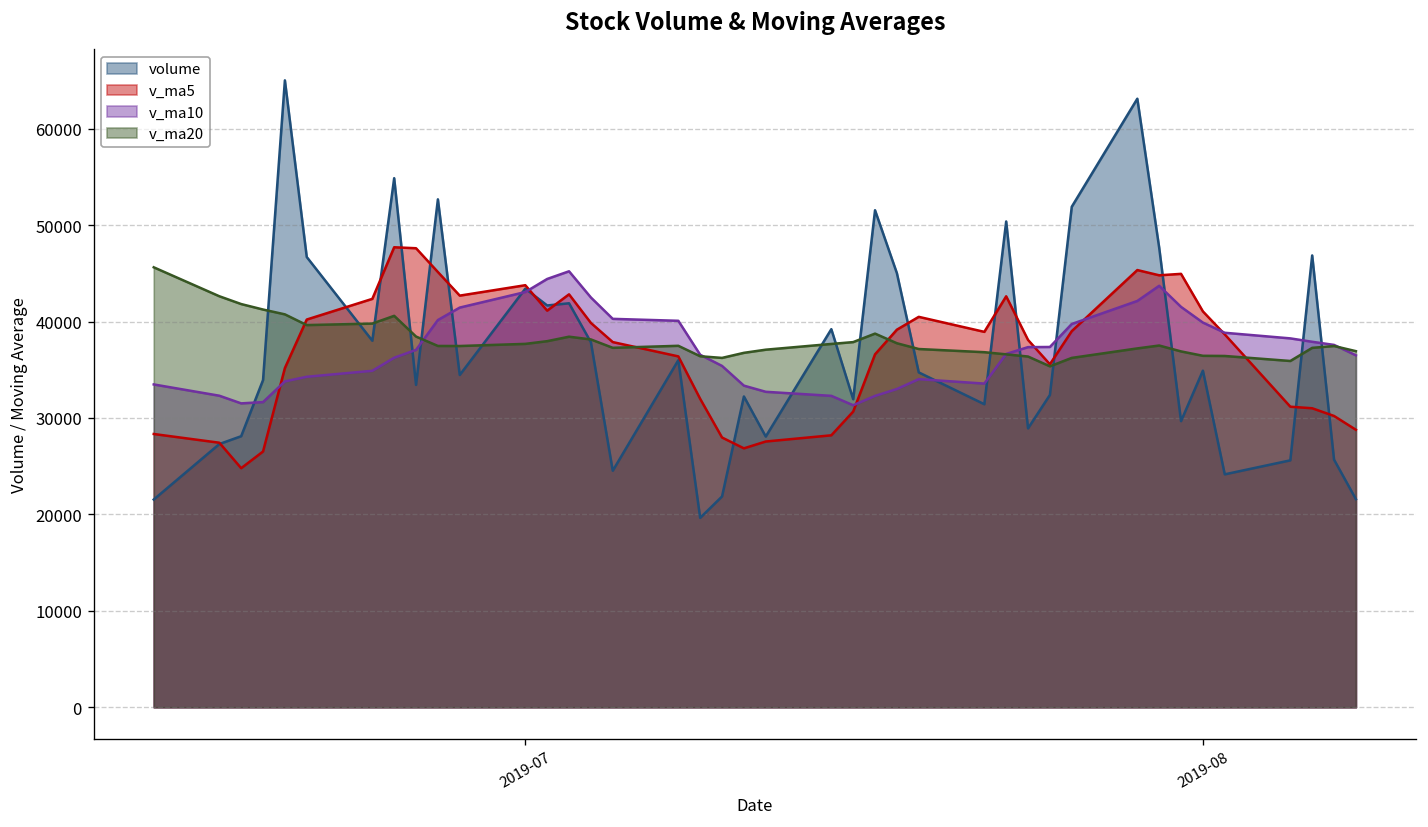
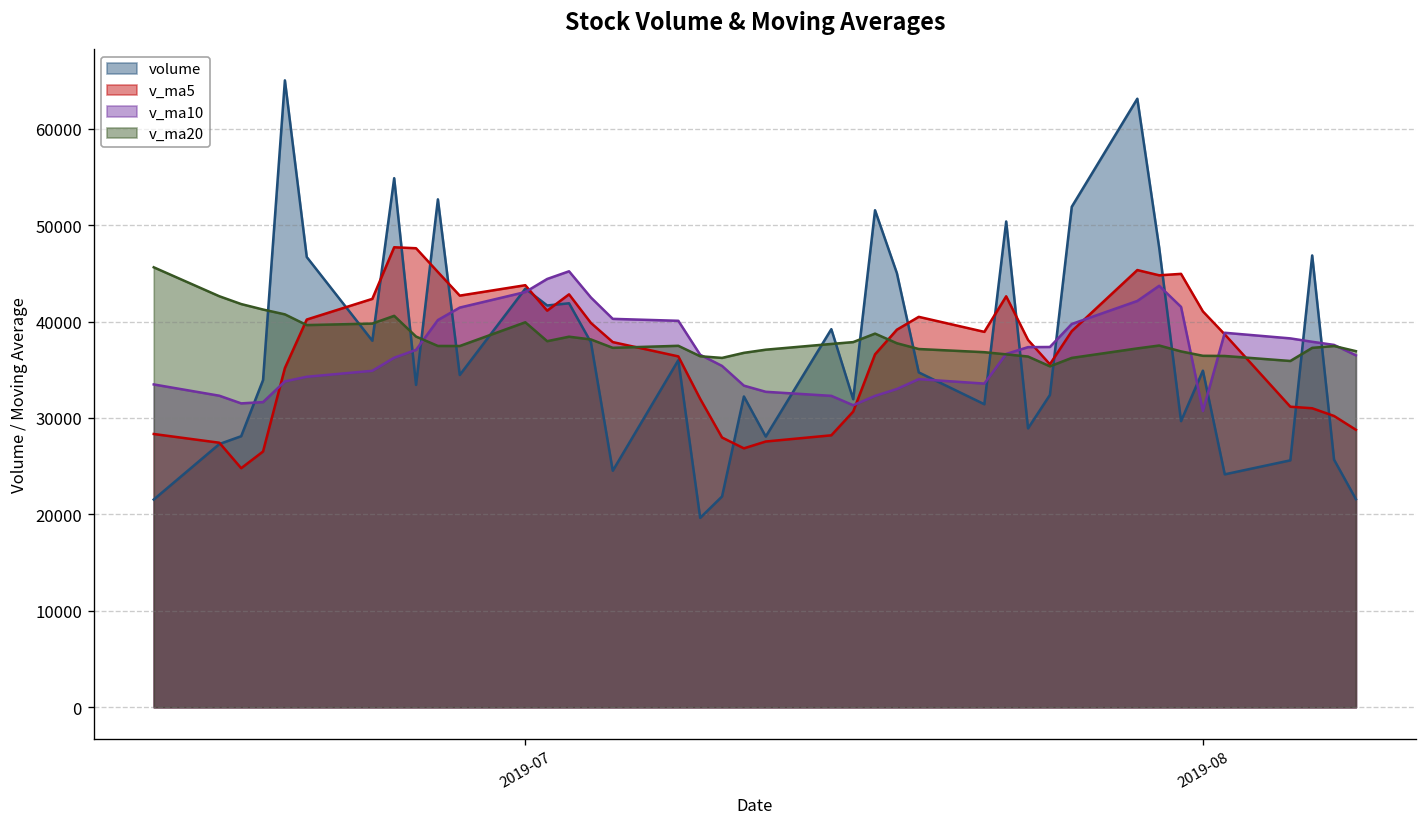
  {
    "volume": {
      "2019-07": 43000,
      "2019-08": 35000
    },
    "v_ma5": {
      "2019-07": 44000,
      "2019-08": 41000
    },
    "v_ma10": {
      "2019-07": 43000,
-     "2019-08": 40000
+     "2019-08": 31000
    },
    "v_ma20": {
-     "2019-07": 38000,
+     "2019-07": 40000,
      "2019-08": 36000
    }
  }
